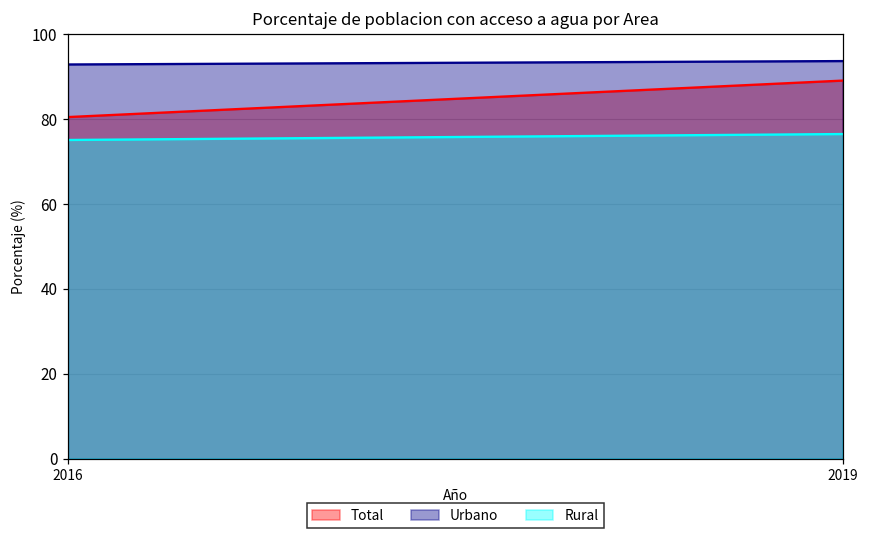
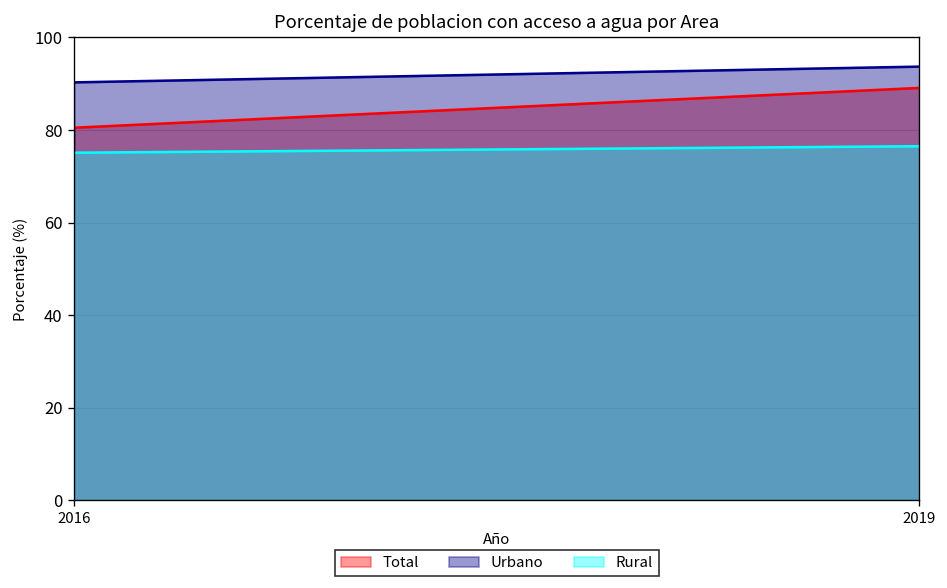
  {
    "Total": {
      "2016": 81,
      "2019": 89
    },
    "Urbano": {
-     "2016": 93,
+     "2016": 90,
      "2019": 94
    },
    "Rural": {
      "2016": 75,
      "2019": 77
    }
  }
